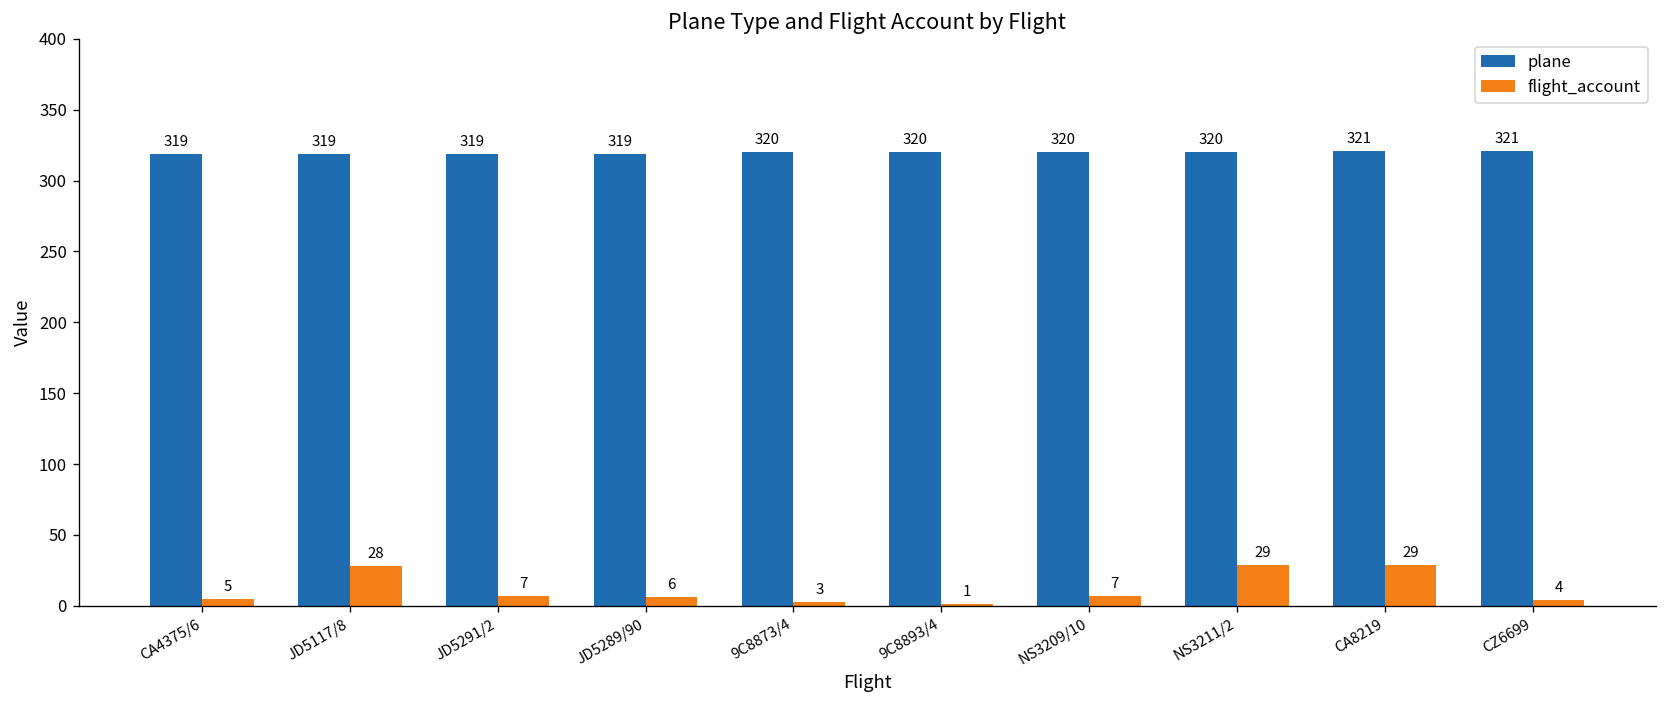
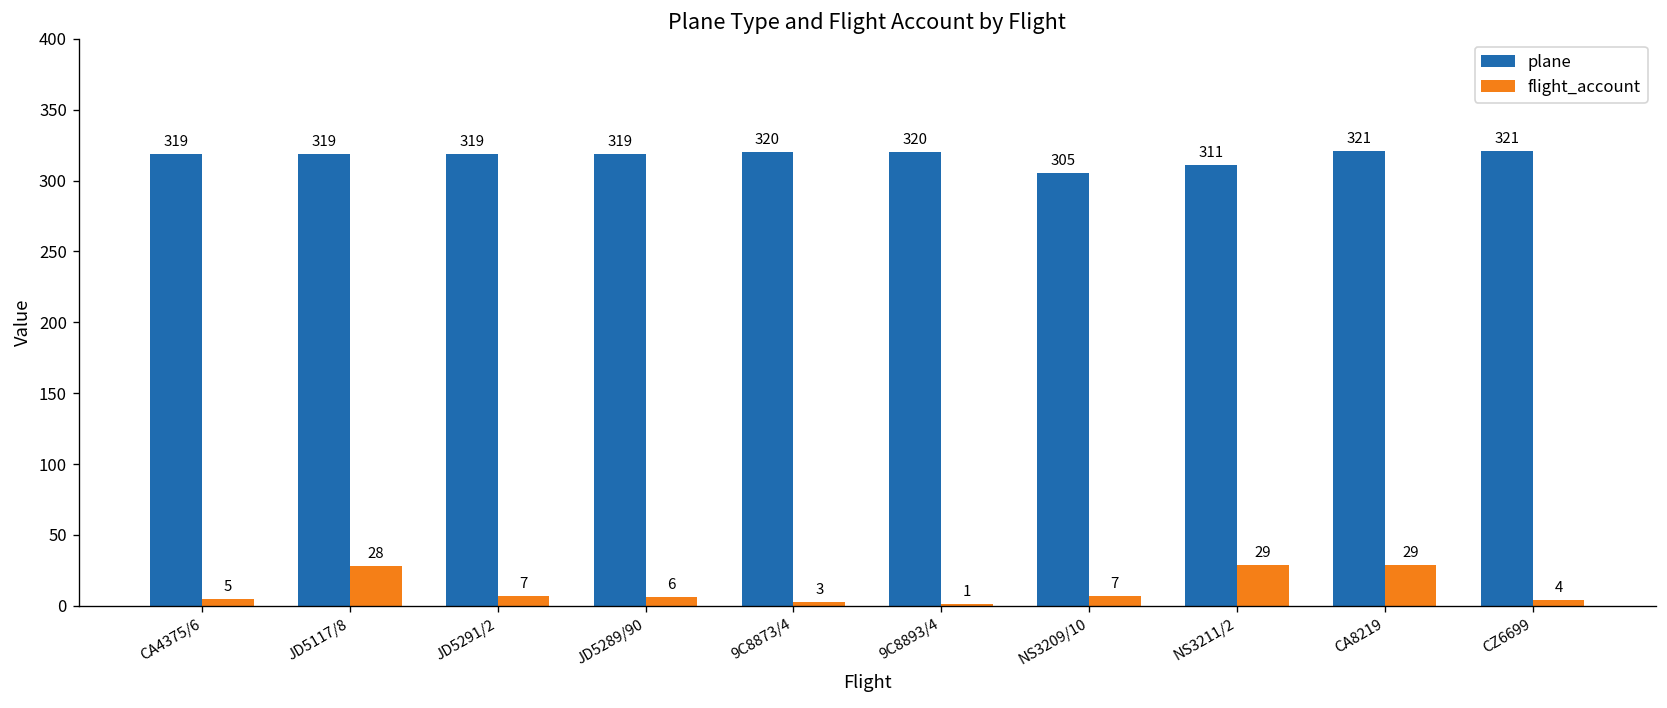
  {
    "plane": {
      "CA4375/6": 319,
      "JD5117/8": 319,
      "JD5291/2": 319,
      "JD5289/90": 319,
      "9C8873/4": 320,
      "9C8893/4": 320,
-     "NS3209/10": 320,
-     "NS3211/2": 320,
+     "NS3209/10": 305,
+     "NS3211/2": 311,
      "CA8219": 321,
      "CZ6699": 321
    },
    "flight_account": {
      "CA4375/6": 5,
      "JD5117/8": 28,
      "JD5291/2": 7,
      "JD5289/90": 6,
      "9C8873/4": 3,
      "9C8893/4": 1,
      "NS3209/10": 7,
      "NS3211/2": 29,
      "CA8219": 29,
      "CZ6699": 4
    }
  }
